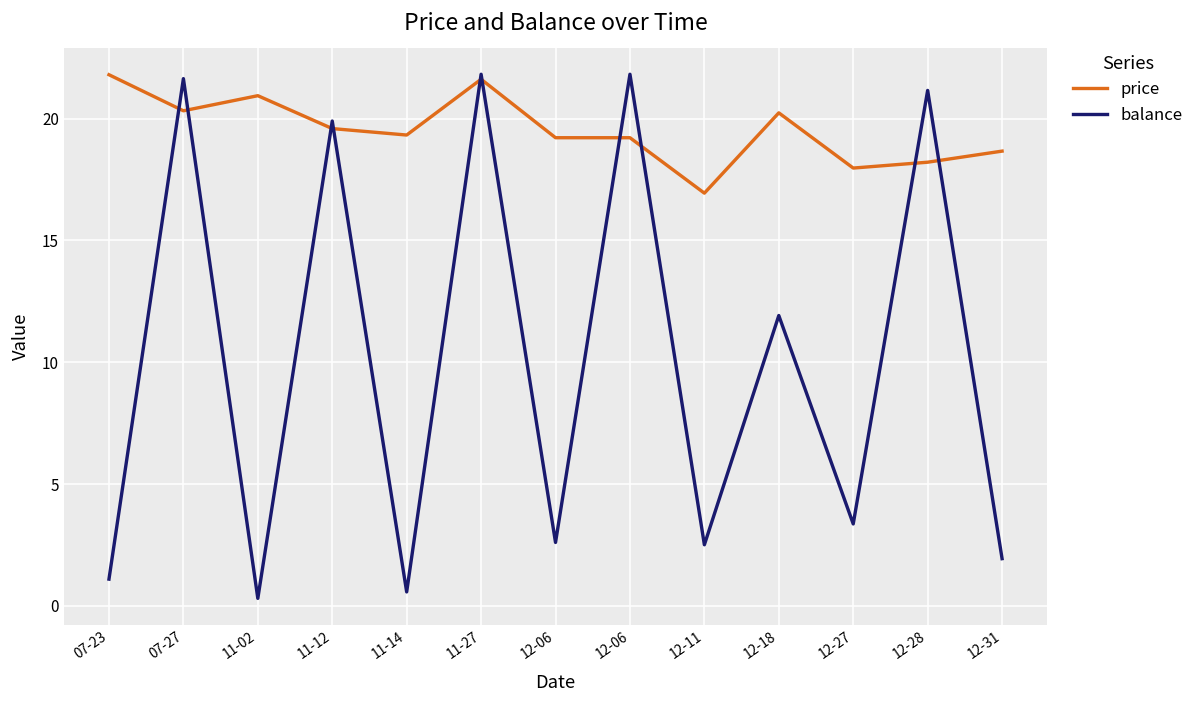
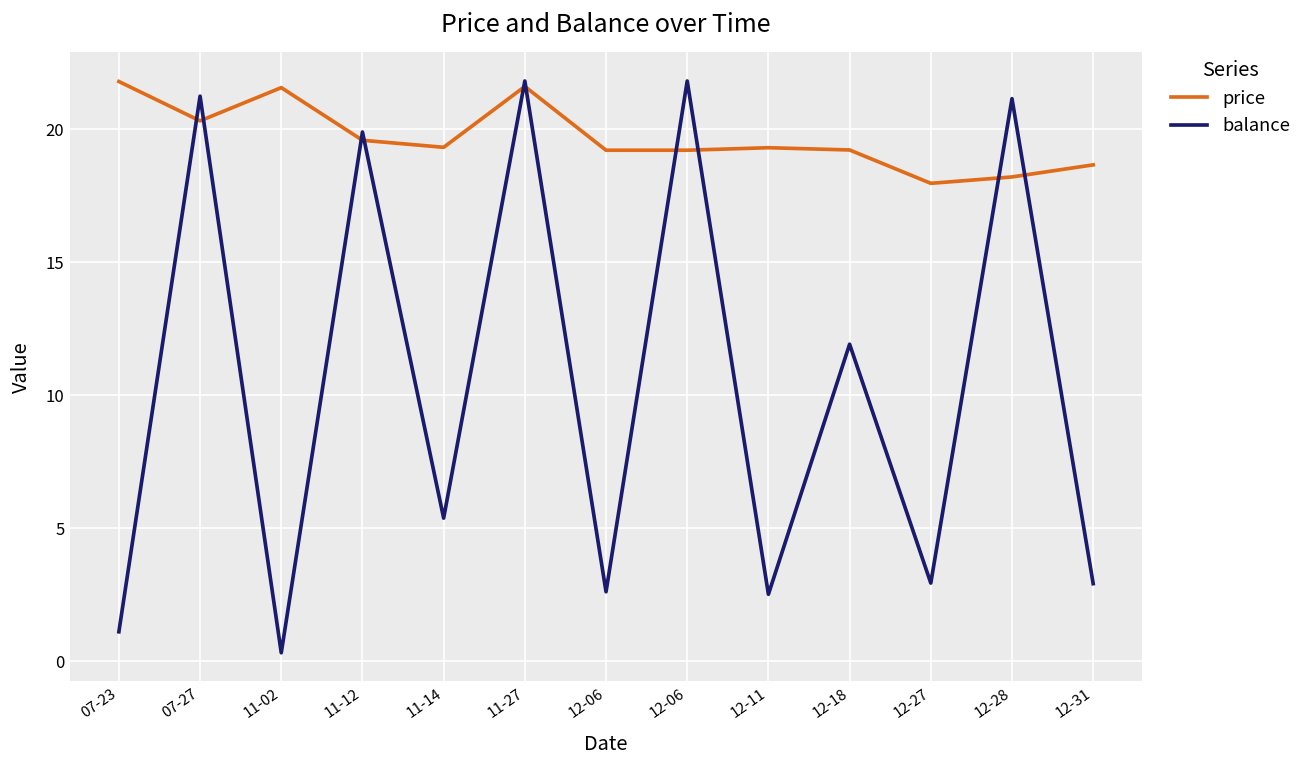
  {
    "price": {
      "07-23": 21.8,
      "07-27": 20.3,
-     "11-02": 20.9,
+     "11-02": 21.6,
      "11-12": 19.6,
      "11-14": 19.3,
      "11-27": 21.6,
-     "12-11": 16.9,
-     "12-18": 20.2,
+     "12-11": 19.3,
+     "12-18": 19.2,
      "12-27": 18.0,
      "12-28": 18.2,
      "12-31": 18.7
    },
    "balance": {
      "07-23": 1.1,
-     "07-27": 21.6,
+     "07-27": 21.3,
      "11-02": 0.3,
      "11-12": 19.9,
-     "11-14": 0.6,
+     "11-14": 5.4,
      "11-27": 21.8,
      "12-11": 2.5,
      "12-18": 11.9,
-     "12-27": 3.4,
+     "12-27": 2.9,
      "12-28": 21.2,
-     "12-31": 1.9
+     "12-31": 2.9
    }
  }
